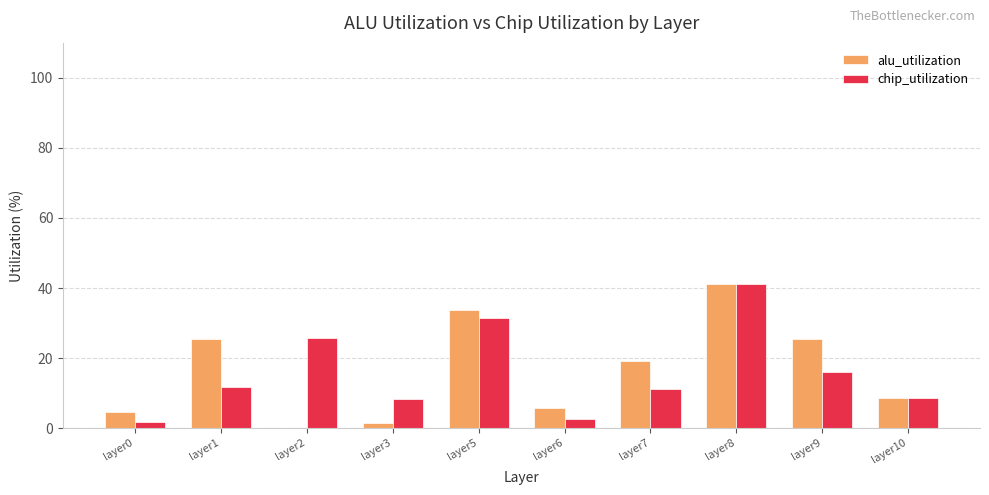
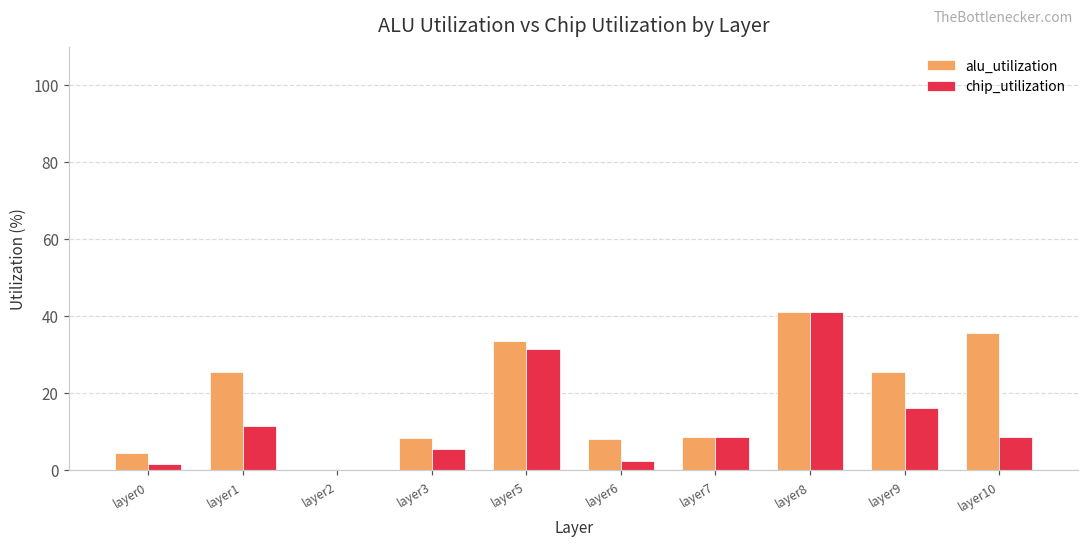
  {
    "alu_utilization": {
      "layer0": 4,
      "layer1": 26,
-     "layer3": 1,
+     "layer3": 8,
      "layer5": 34,
-     "layer6": 6,
-     "layer7": 19,
+     "layer6": 8,
+     "layer7": 9,
      "layer8": 41,
      "layer9": 26,
-     "layer10": 9
+     "layer10": 36
    },
    "chip_utilization": {
      "layer0": 2,
      "layer1": 12,
-     "layer2": 26,
-     "layer3": 8,
+     "layer2": 0,
+     "layer3": 6,
      "layer5": 32,
      "layer6": 3,
-     "layer7": 11,
+     "layer7": 9,
      "layer8": 41,
      "layer9": 16,
      "layer10": 9
    }
  }
